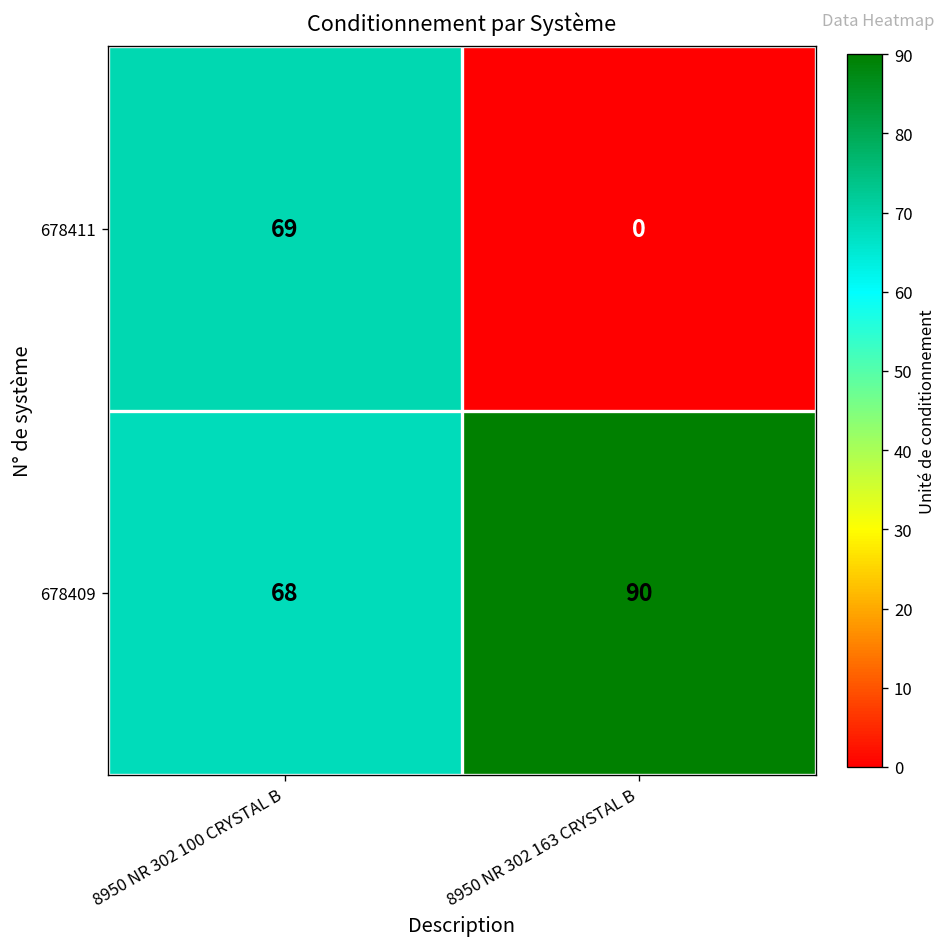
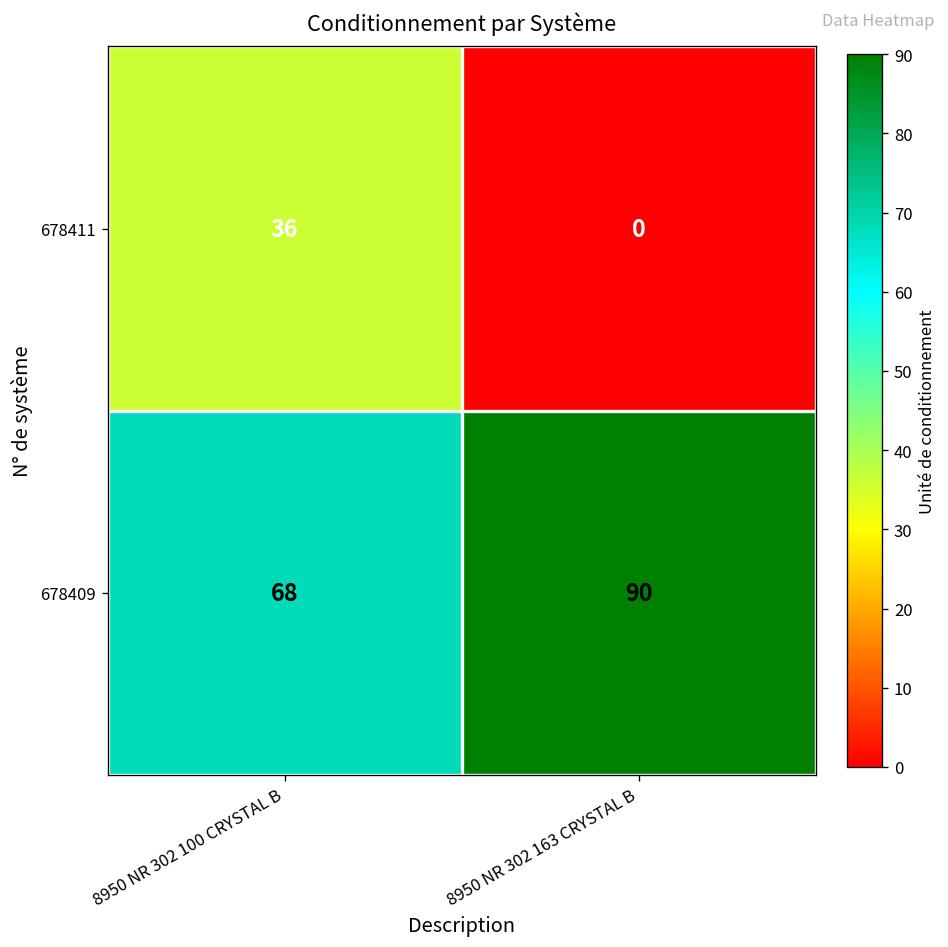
  {
    "678411": {
-     "8950 NR 302 100 CRYSTAL B": 69,
+     "8950 NR 302 100 CRYSTAL B": 36,
      "8950 NR 302 163 CRYSTAL B": 0
    },
    "678409": {
      "8950 NR 302 100 CRYSTAL B": 68,
      "8950 NR 302 163 CRYSTAL B": 90
    }
  }
